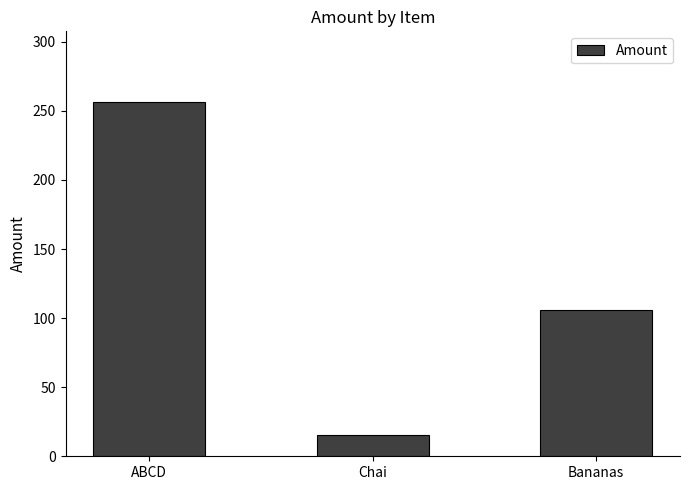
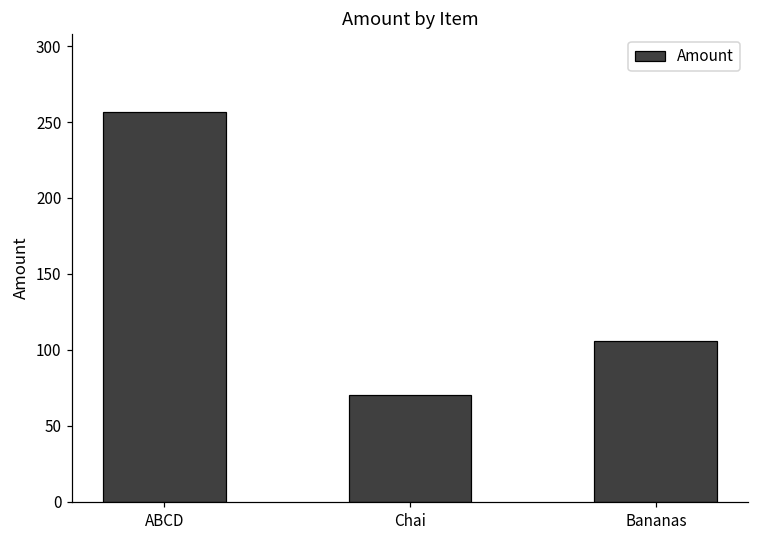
  {
    "ABCD": 256,
-   "Chai": 15,
+   "Chai": 70,
    "Bananas": 106
  }
